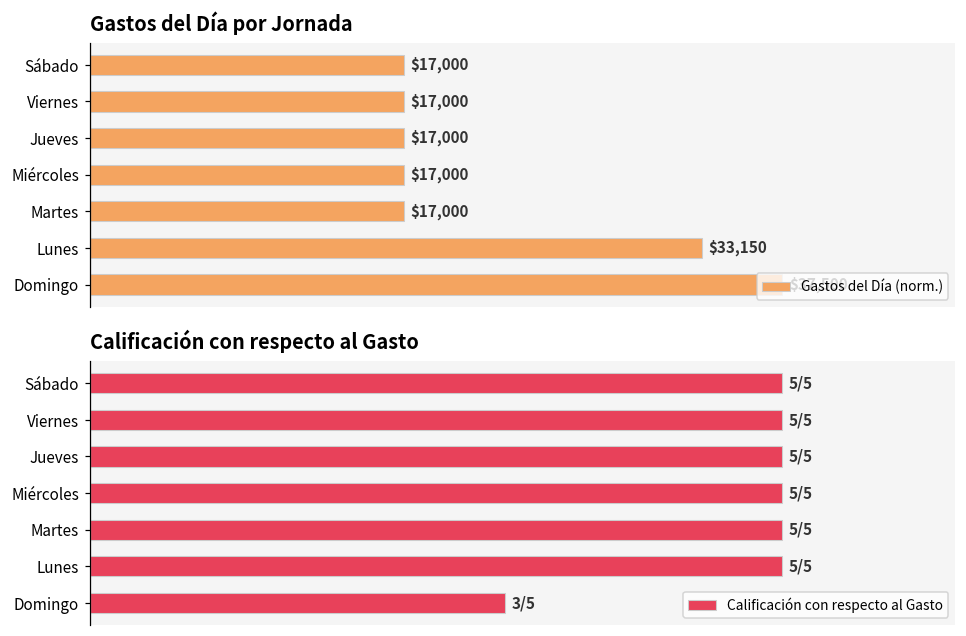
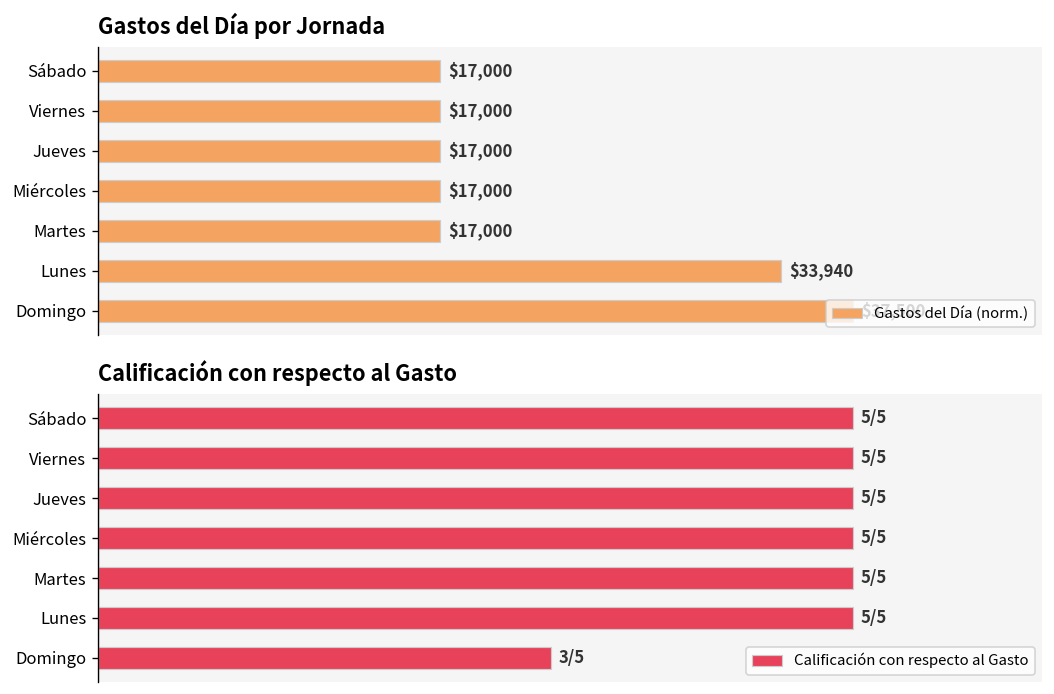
  {
    "Gastos del Día por Jornada": {
-     "Lunes": "$33,150"
+     "Lunes": "$33,940"
    }
  }
